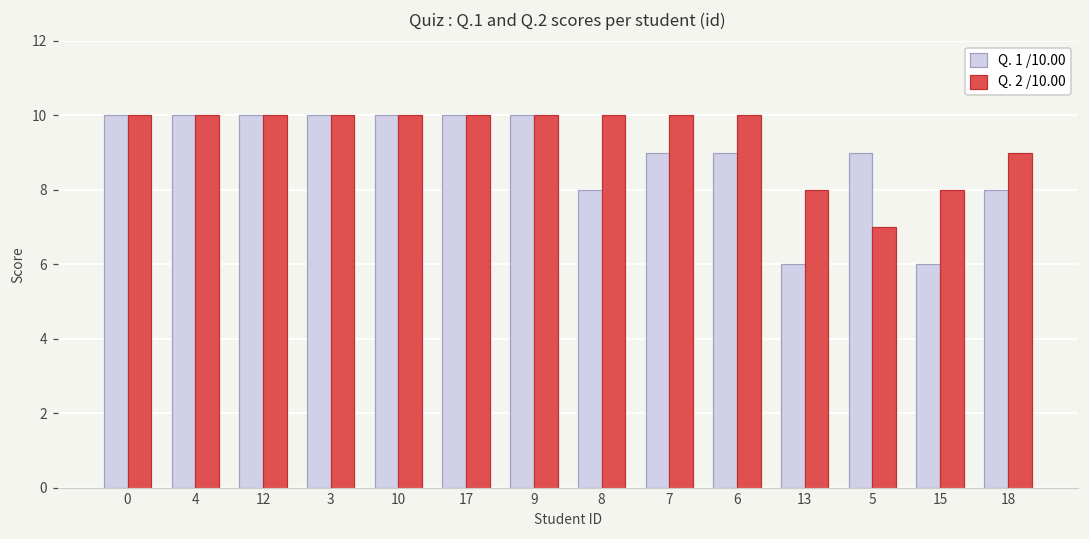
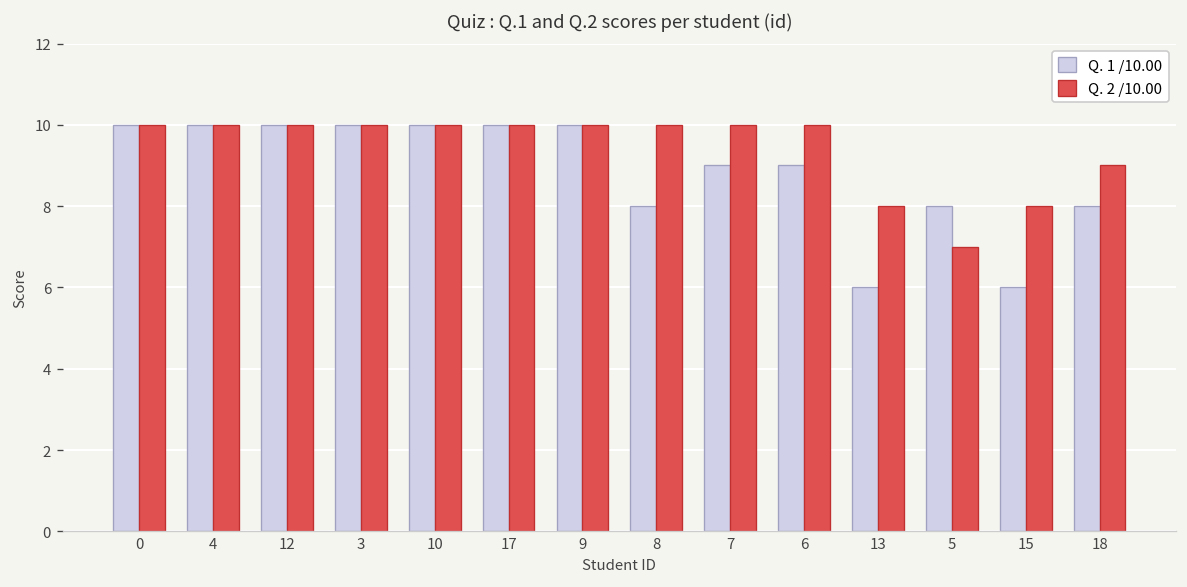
  {
    "Q. 1 /10.00": {
      "0": 10,
      "4": 10,
      "12": 10,
      "3": 10,
      "10": 10,
      "17": 10,
      "9": 10,
      "8": 8,
      "7": 9,
      "6": 9,
      "13": 6,
-     "5": 9,
+     "5": 8,
      "15": 6,
      "18": 8
    },
    "Q. 2 /10.00": {
      "0": 10,
      "4": 10,
      "12": 10,
      "3": 10,
      "10": 10,
      "17": 10,
      "9": 10,
      "8": 10,
      "7": 10,
      "6": 10,
      "13": 8,
      "5": 7,
      "15": 8,
      "18": 9
    }
  }
